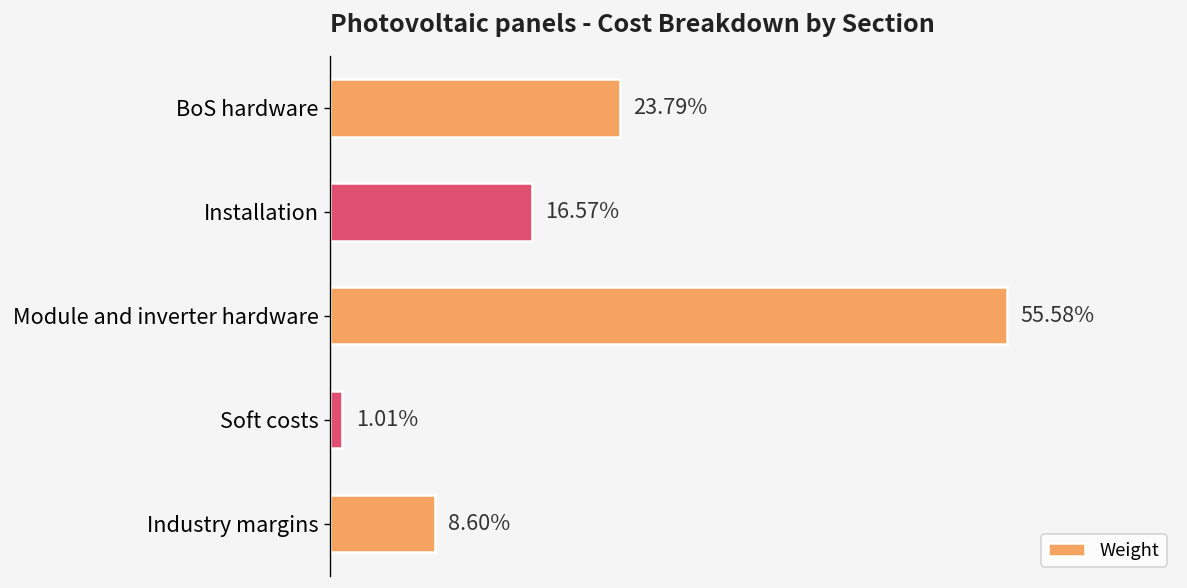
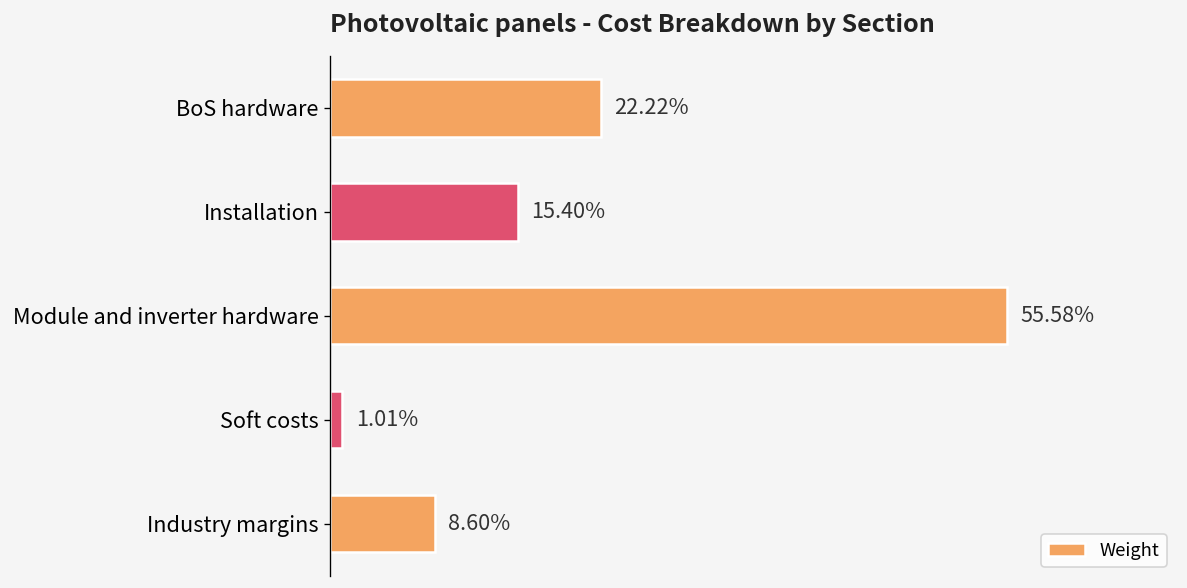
  {
-   "BoS hardware": "23.79%",
-   "Installation": "16.57%",
+   "BoS hardware": "22.22%",
+   "Installation": "15.40%",
    "Module and inverter hardware": "55.58%",
    "Soft costs": "1.01%",
    "Industry margins": "8.60%"
  }
